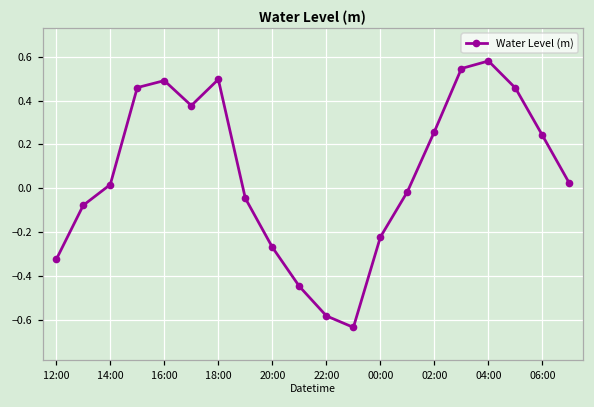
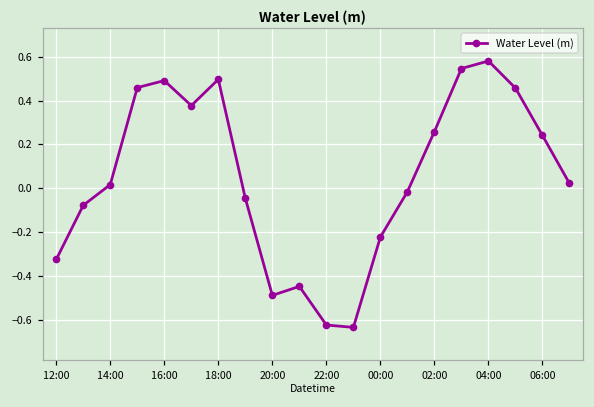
  {
    "12:00": -0.33,
    "14:00": 0.02,
    "16:00": 0.49,
    "18:00": 0.50,
-   "20:00": -0.27,
-   "22:00": -0.58,
+   "20:00": -0.49,
+   "22:00": -0.62,
    "00:00": -0.22,
    "02:00": 0.26,
    "04:00": 0.58,
    "06:00": 0.24
  }
